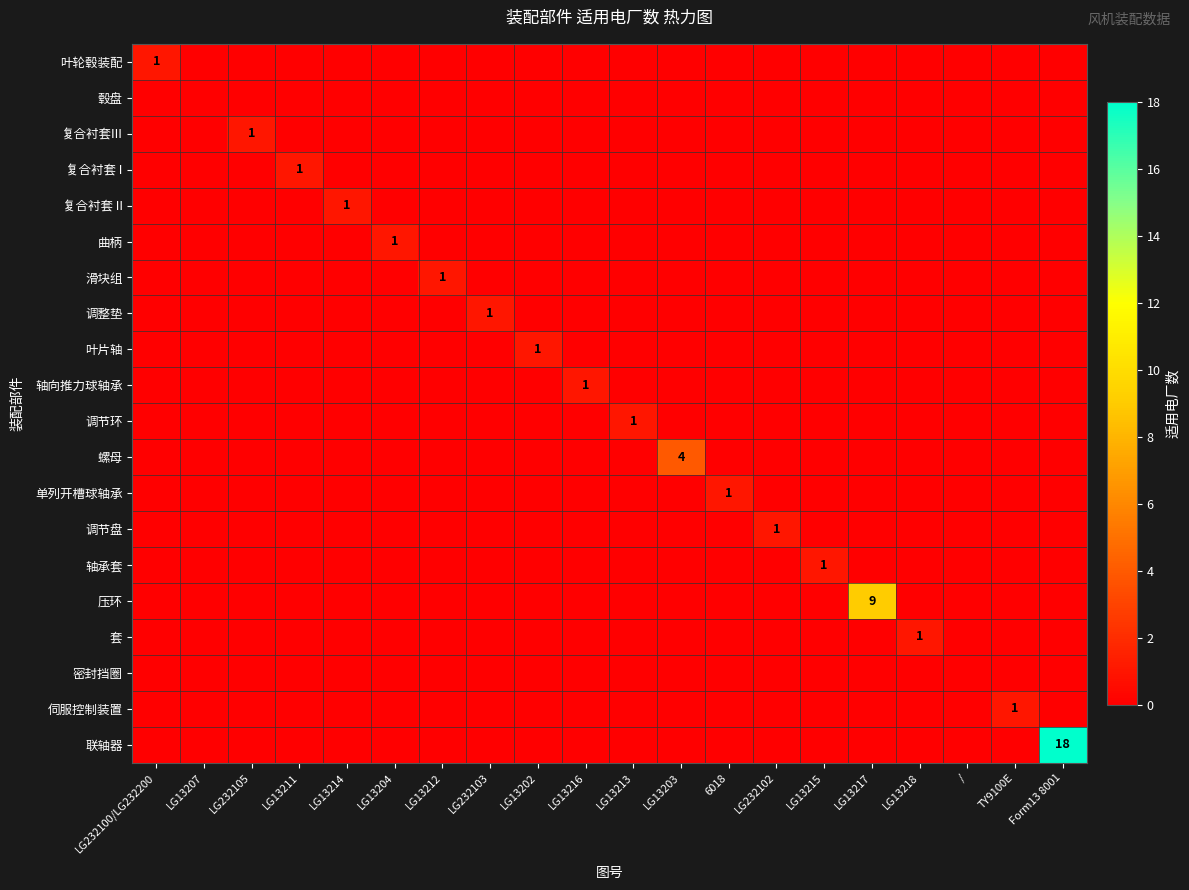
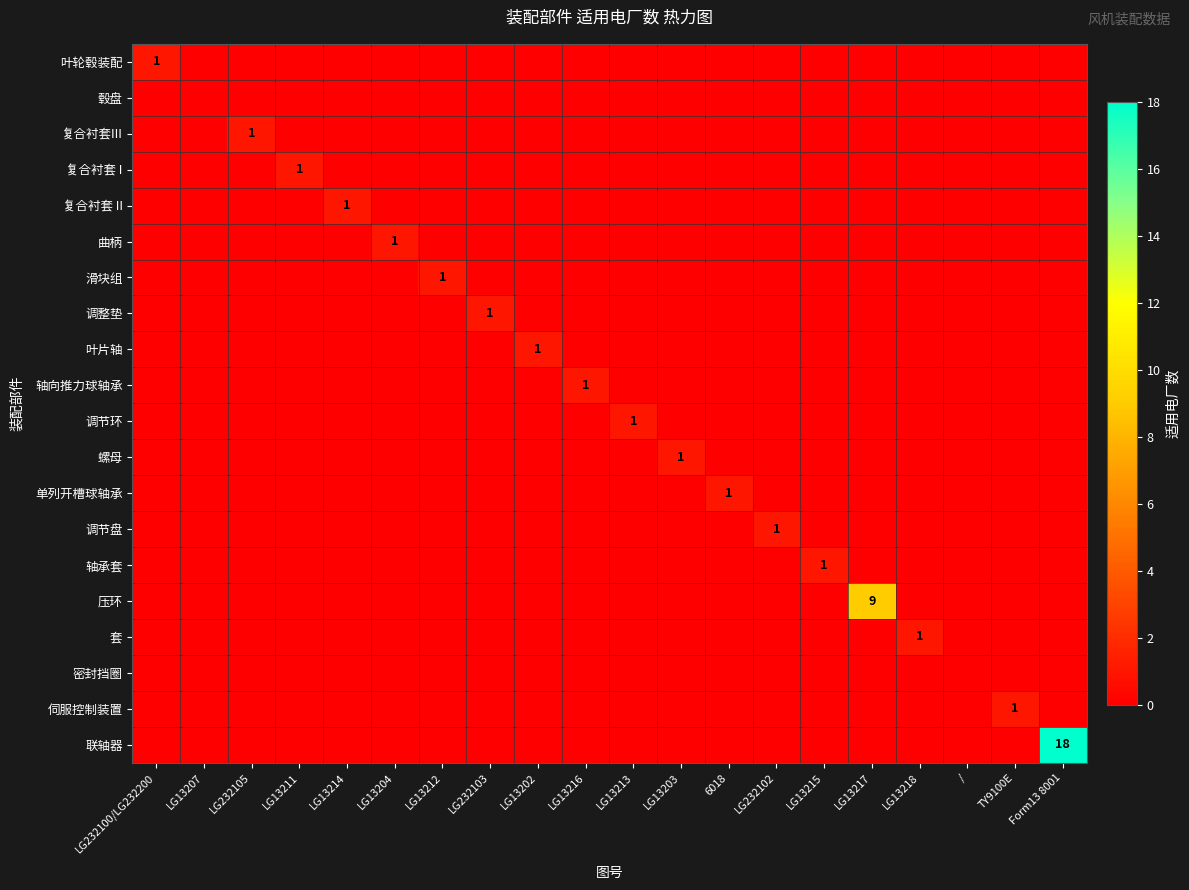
  {
    "叶轮毂装配": {
      "LG232100/LG232200": 1
    },
    "复合衬套III": {
      "LG232105": 1
    },
    "复合衬套 I": {
      "LG13211": 1
    },
    "复合衬套 II": {
      "LG13214": 1
    },
    "曲柄": {
      "LG13204": 1
    },
    "滑块组": {
      "LG13212": 1
    },
    "调整垫": {
      "LG232103": 1
    },
    "叶片轴": {
      "LG13202": 1
    },
    "轴向推力球轴承": {
      "LG13216": 1
    },
    "调节环": {
      "LG13213": 1
    },
    "螺母": {
-     "LG13203": 4
+     "LG13203": 1
    },
    "单列开槽球轴承": {
      "6018": 1
    },
    "调节盘": {
      "LG232102": 1
    },
    "轴承套": {
      "LG13215": 1
    },
    "压环": {
      "LG13217": 9
    },
    "套": {
      "LG13218": 1
    },
    "伺服控制装置": {
      "TY9100E": 1
    },
    "联轴器": {
      "Form13 8001": 18
    }
  }
